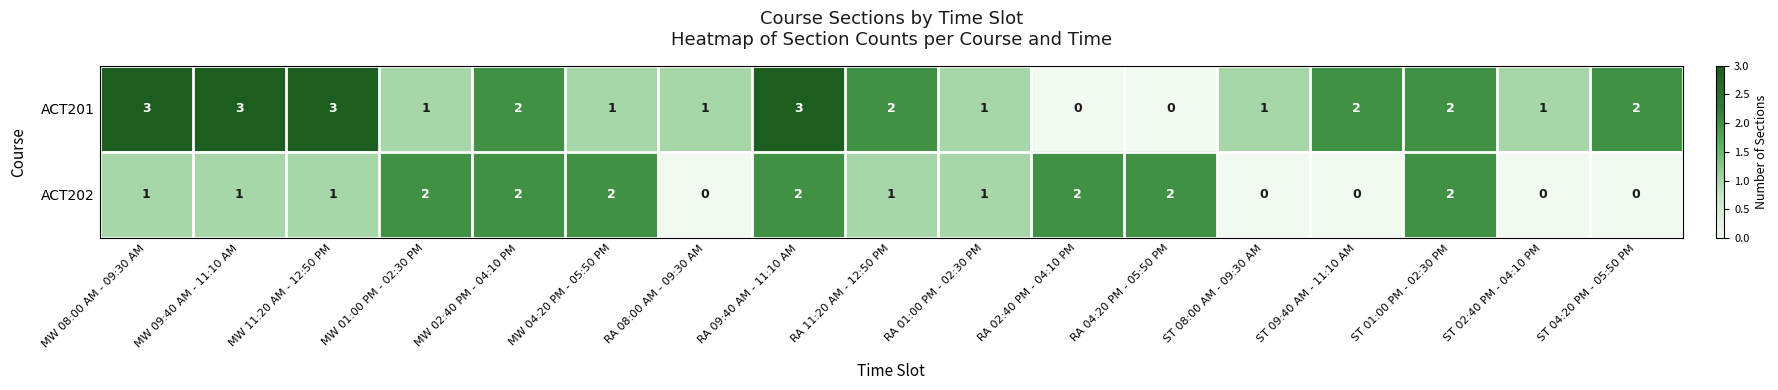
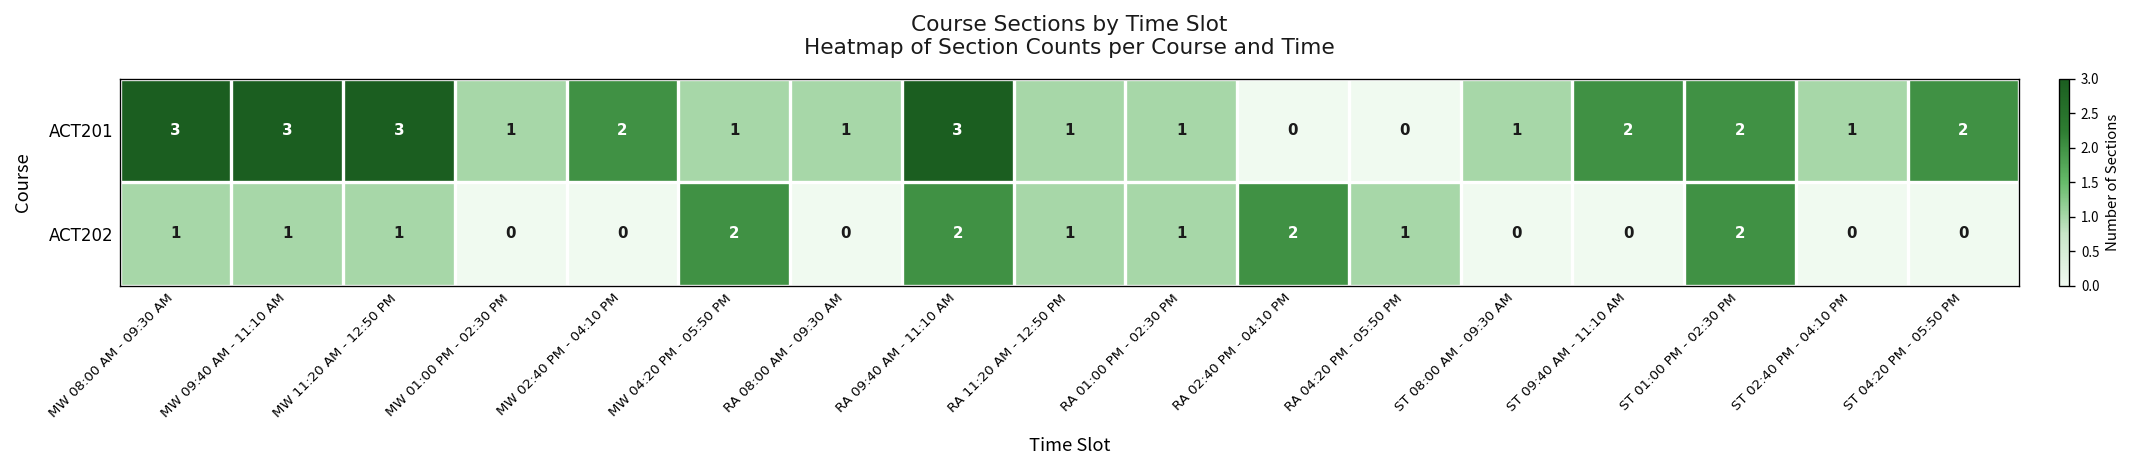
  {
    "ACT201": {
      "MW 08:00 AM - 09:30 AM": 3,
      "MW 09:40 AM - 11:10 AM": 3,
      "MW 11:20 AM - 12:50 PM": 3,
      "MW 01:00 PM - 02:30 PM": 1,
      "MW 02:40 PM - 04:10 PM": 2,
      "MW 04:20 PM - 05:50 PM": 1,
      "RA 08:00 AM - 09:30 AM": 1,
      "RA 09:40 AM - 11:10 AM": 3,
-     "RA 11:20 AM - 12:50 PM": 2,
+     "RA 11:20 AM - 12:50 PM": 1,
      "RA 01:00 PM - 02:30 PM": 1,
      "RA 02:40 PM - 04:10 PM": 0,
      "RA 04:20 PM - 05:50 PM": 0,
      "ST 08:00 AM - 09:30 AM": 1,
      "ST 09:40 AM - 11:10 AM": 2,
      "ST 01:00 PM - 02:30 PM": 2,
      "ST 02:40 PM - 04:10 PM": 1,
      "ST 04:20 PM - 05:50 PM": 2
    },
    "ACT202": {
      "MW 08:00 AM - 09:30 AM": 1,
      "MW 09:40 AM - 11:10 AM": 1,
      "MW 11:20 AM - 12:50 PM": 1,
-     "MW 01:00 PM - 02:30 PM": 2,
-     "MW 02:40 PM - 04:10 PM": 2,
+     "MW 01:00 PM - 02:30 PM": 0,
+     "MW 02:40 PM - 04:10 PM": 0,
      "MW 04:20 PM - 05:50 PM": 2,
      "RA 08:00 AM - 09:30 AM": 0,
      "RA 09:40 AM - 11:10 AM": 2,
      "RA 11:20 AM - 12:50 PM": 1,
      "RA 01:00 PM - 02:30 PM": 1,
      "RA 02:40 PM - 04:10 PM": 2,
-     "RA 04:20 PM - 05:50 PM": 2,
+     "RA 04:20 PM - 05:50 PM": 1,
      "ST 08:00 AM - 09:30 AM": 0,
      "ST 09:40 AM - 11:10 AM": 0,
      "ST 01:00 PM - 02:30 PM": 2,
      "ST 02:40 PM - 04:10 PM": 0,
      "ST 04:20 PM - 05:50 PM": 0
    }
  }
